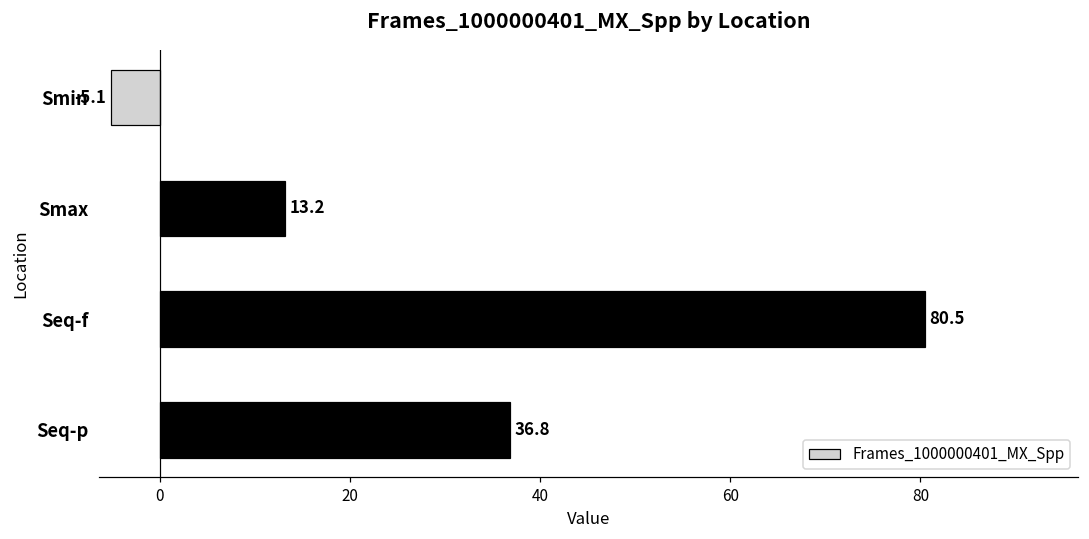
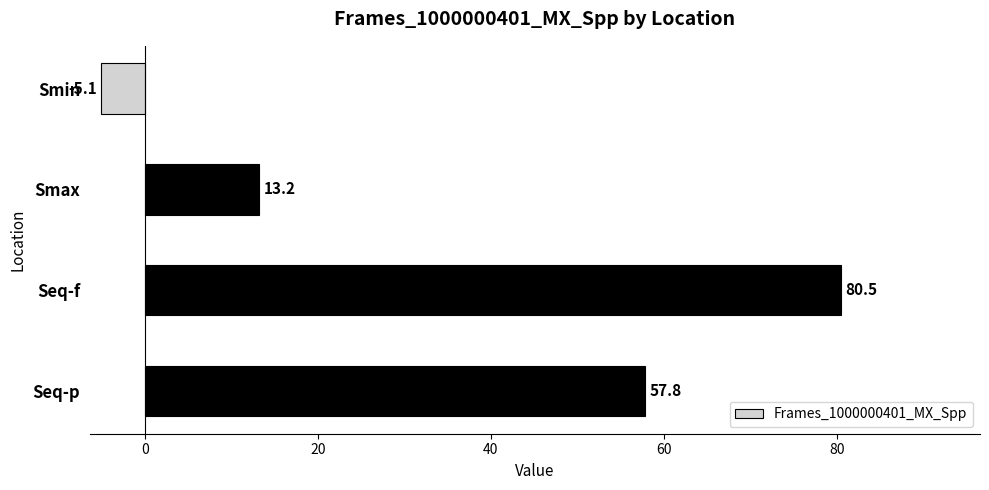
  {
    "Smin": -5.1,
    "Smax": 13.2,
    "Seq-f": 80.5,
-   "Seq-p": 36.8
+   "Seq-p": 57.8
  }
